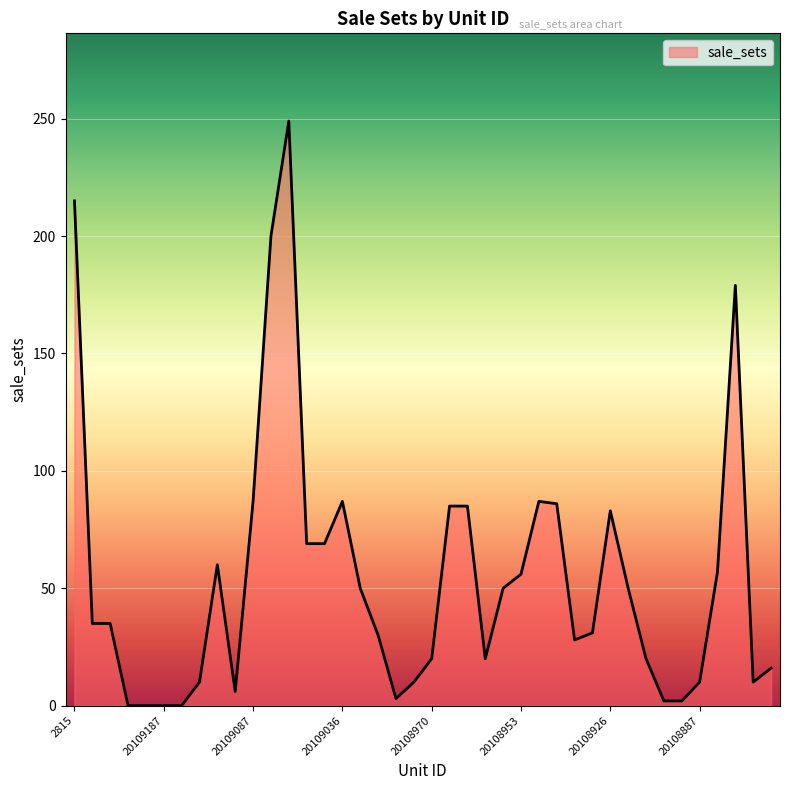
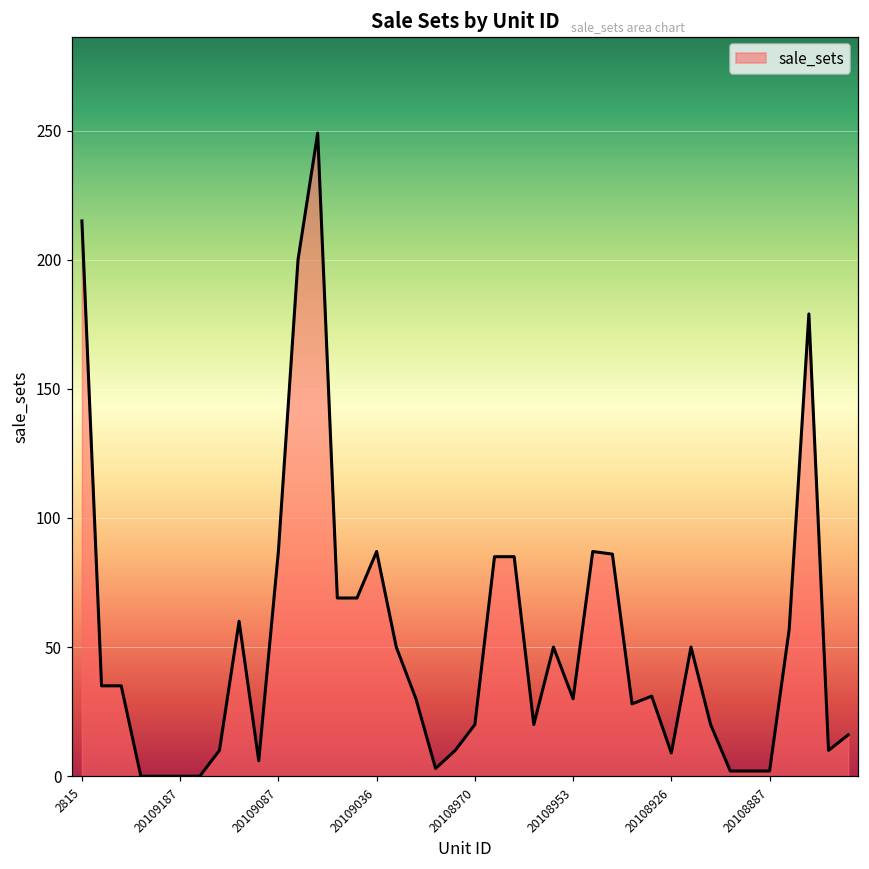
  {
    "2815": 215,
    "20109187": 0,
    "20109087": 87,
    "20109036": 87,
    "20108970": 20,
-   "20108953": 56,
-   "20108926": 83,
-   "20108887": 10
+   "20108953": 30,
+   "20108926": 9,
+   "20108887": 2
  }
